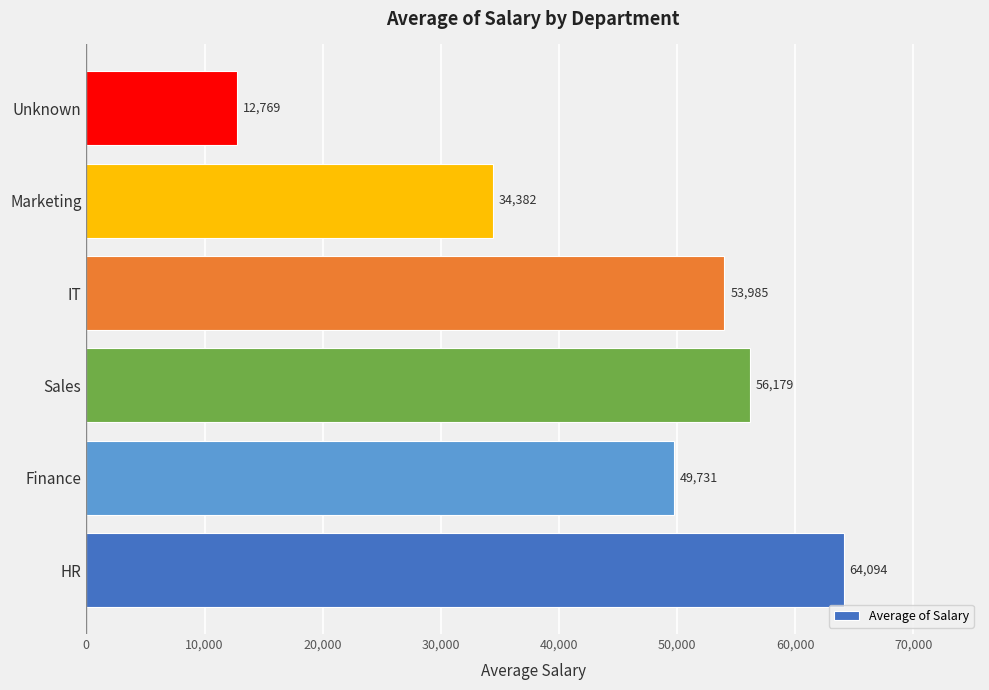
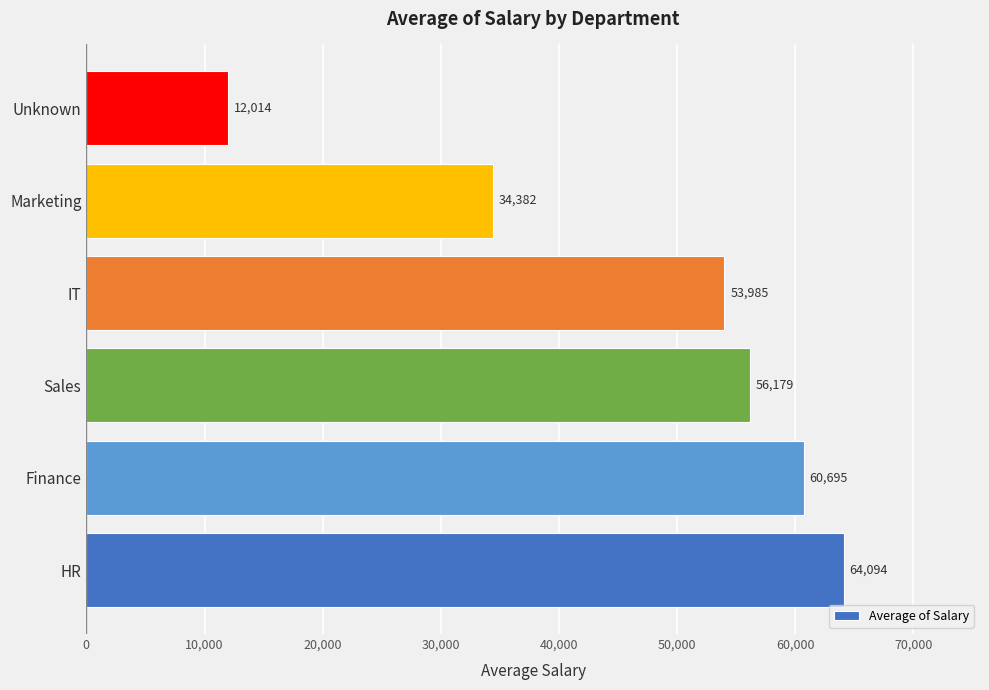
  {
-   "Unknown": "12,769",
+   "Unknown": "12,014",
    "Marketing": "34,382",
    "IT": "53,985",
    "Sales": "56,179",
-   "Finance": "49,731",
+   "Finance": "60,695",
    "HR": "64,094"
  }
